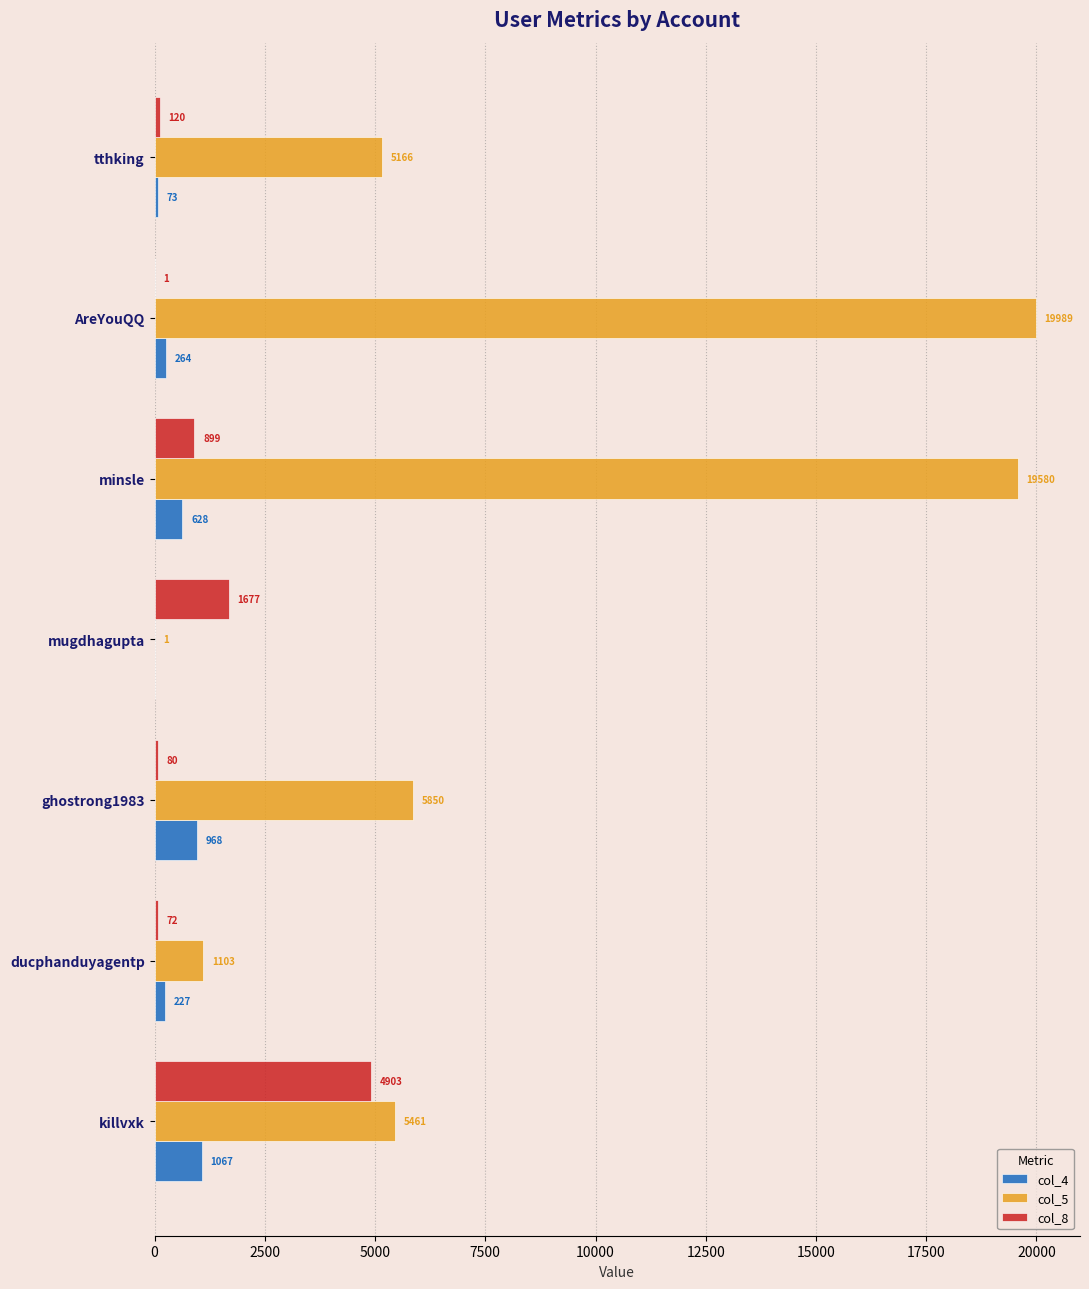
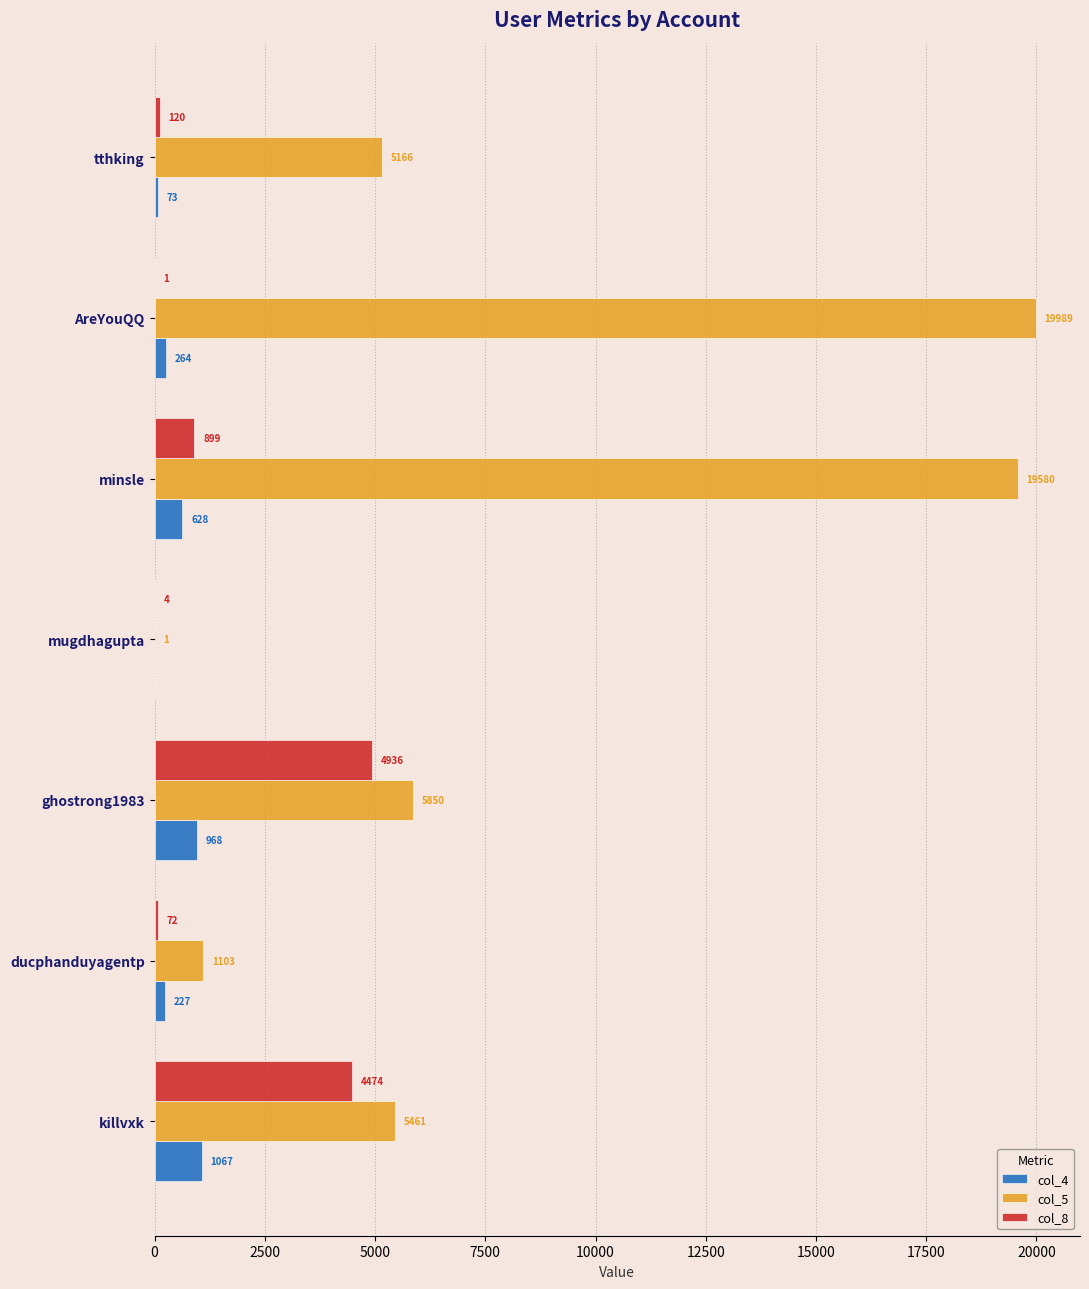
  {
    "col_4": {
      "tthking": 73,
      "AreYouQQ": 264,
      "minsle": 628,
      "ghostrong1983": 968,
      "ducphanduyagentp": 227,
      "killvxk": 1067
    },
    "col_5": {
      "tthking": 5166,
      "AreYouQQ": 19989,
      "minsle": 19580,
      "mugdhagupta": 1,
      "ghostrong1983": 5850,
      "ducphanduyagentp": 1103,
      "killvxk": 5461
    },
    "col_8": {
      "tthking": 120,
      "AreYouQQ": 1,
      "minsle": 899,
-     "mugdhagupta": 1677,
-     "ghostrong1983": 80,
+     "mugdhagupta": 4,
+     "ghostrong1983": 4936,
      "ducphanduyagentp": 72,
-     "killvxk": 4903
+     "killvxk": 4474
    }
  }
